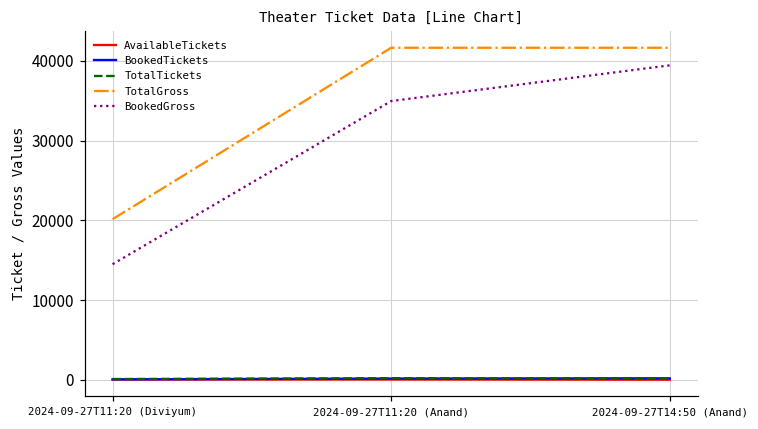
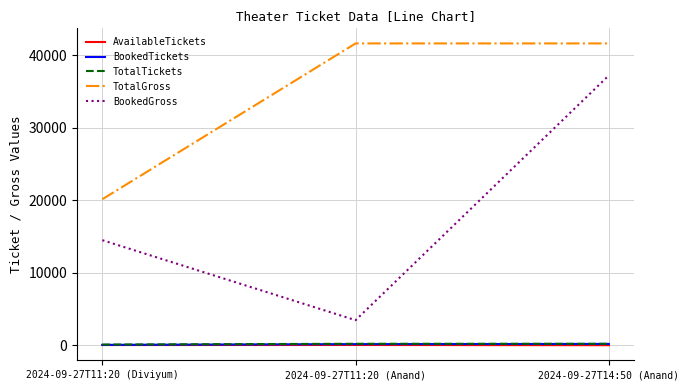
  {
    "TotalGross": {
      "2024-09-27T11:20 (Diviyum)": 20000,
      "2024-09-27T11:20 (Anand)": 42000,
      "2024-09-27T14:50 (Anand)": 42000
    },
    "BookedGross": {
      "2024-09-27T11:20 (Diviyum)": 15000,
-     "2024-09-27T11:20 (Anand)": 35000,
-     "2024-09-27T14:50 (Anand)": 39000
+     "2024-09-27T11:20 (Anand)": 3000,
+     "2024-09-27T14:50 (Anand)": 37000
    }
  }
